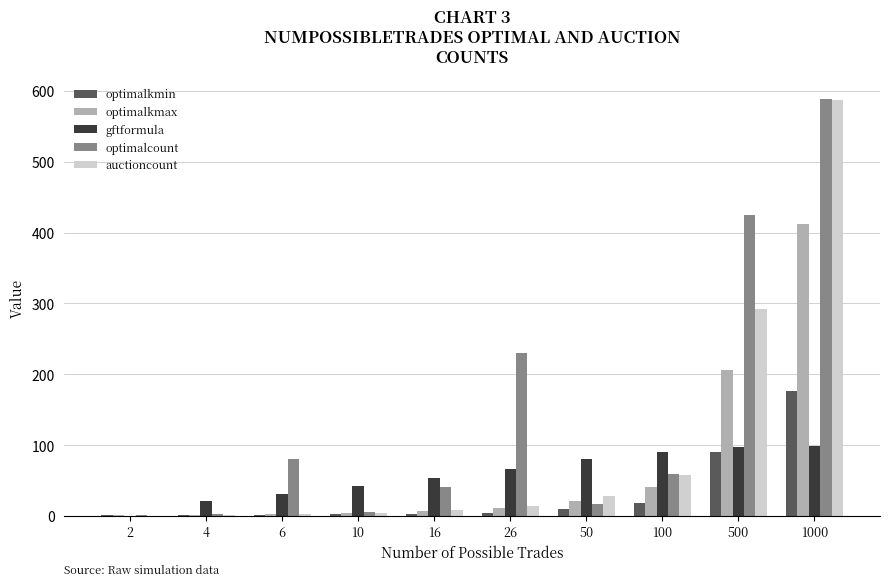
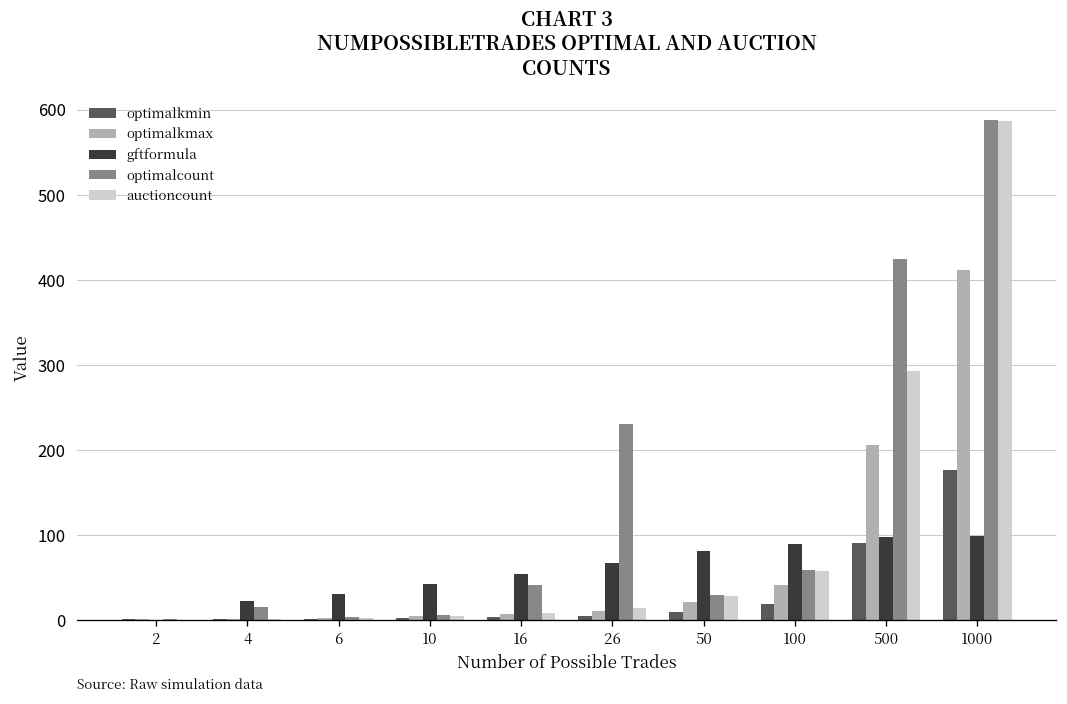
  {
    "optimalcount": {
-     "4": 0,
-     "6": 80,
+     "4": 20,
+     "6": 0,
      "10": 10,
      "16": 40,
      "26": 230,
-     "50": 20,
+     "50": 30,
      "100": 60,
      "500": 420,
      "1000": 590
    }
  }
